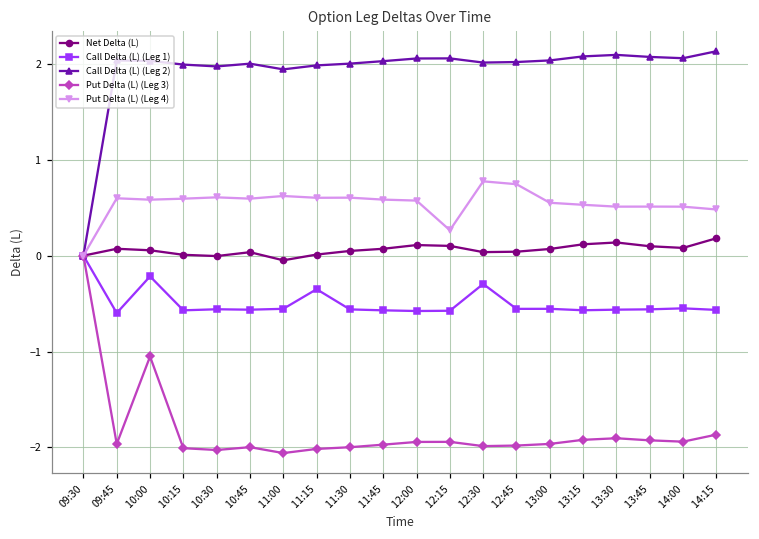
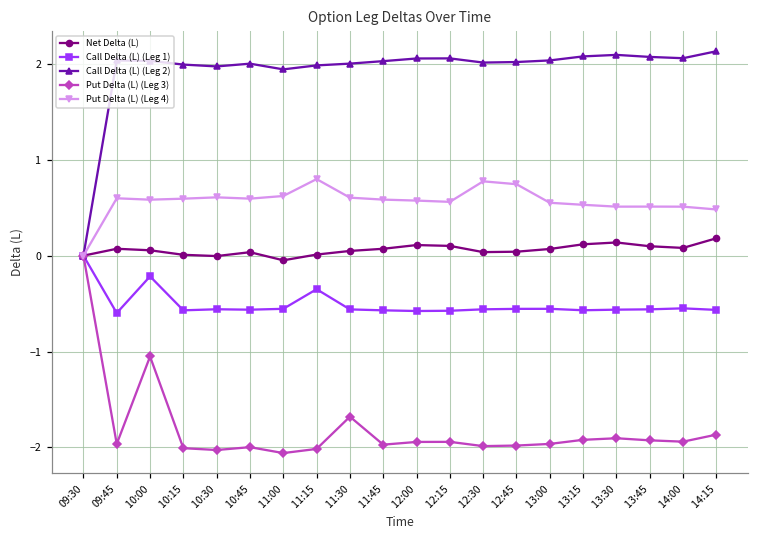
  {
    "Call Delta (L) (Leg 1)": {
      "09:45": -0.6,
      "10:00": -0.2,
      "10:15": -0.6,
      "10:30": -0.6,
      "10:45": -0.6,
      "11:00": -0.6,
      "11:15": -0.3,
      "11:30": -0.6,
      "11:45": -0.6,
      "12:00": -0.6,
      "12:15": -0.6,
-     "12:30": -0.3,
+     "12:30": -0.6,
      "12:45": -0.6,
      "13:00": -0.6,
      "13:15": -0.6,
      "13:30": -0.6,
      "13:45": -0.6,
      "14:00": -0.5,
      "14:15": -0.6
    },
    "Put Delta (L) (Leg 3)": {
      "09:45": -2.0,
      "10:00": -1.1,
      "10:15": -2.0,
      "10:30": -2.0,
      "10:45": -2.0,
      "11:00": -2.1,
      "11:15": -2.0,
-     "11:30": -2.0,
+     "11:30": -1.7,
      "11:45": -2.0,
      "12:00": -1.9,
      "12:15": -1.9,
      "12:30": -2.0,
      "12:45": -2.0,
      "13:00": -2.0,
      "13:15": -1.9,
      "13:30": -1.9,
      "13:45": -1.9,
      "14:00": -1.9,
      "14:15": -1.9
    },
    "Put Delta (L) (Leg 4)": {
      "09:45": 0.6,
      "10:00": 0.6,
      "10:15": 0.6,
      "10:30": 0.6,
      "10:45": 0.6,
      "11:00": 0.6,
-     "11:15": 0.6,
+     "11:15": 0.8,
      "11:30": 0.6,
      "11:45": 0.6,
      "12:00": 0.6,
-     "12:15": 0.3,
+     "12:15": 0.6,
      "12:30": 0.8,
      "12:45": 0.7,
      "13:00": 0.6,
      "13:15": 0.5,
      "13:30": 0.5,
      "13:45": 0.5,
      "14:00": 0.5,
      "14:15": 0.5
    }
  }
